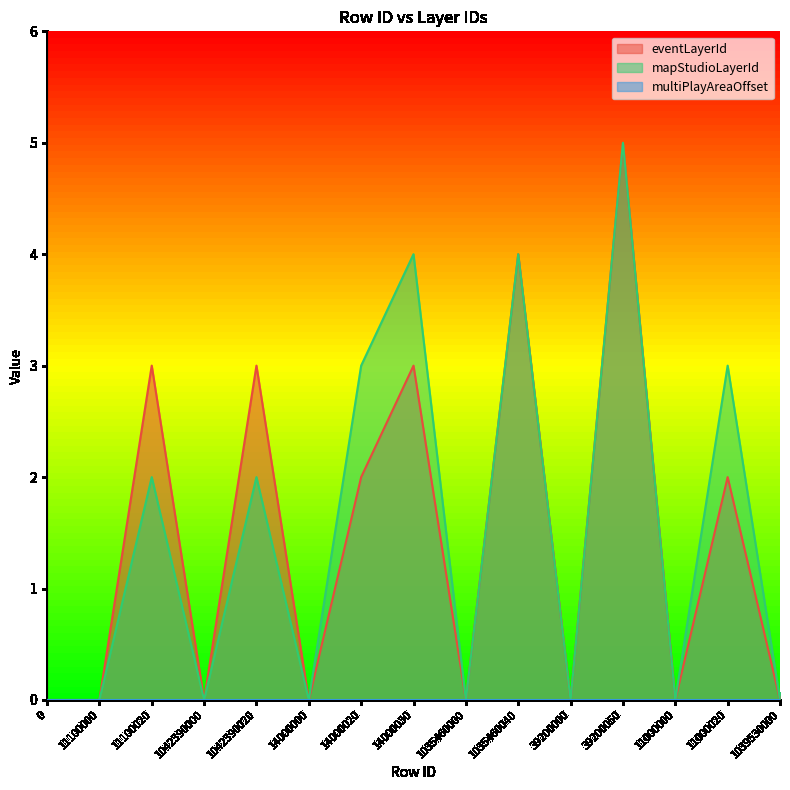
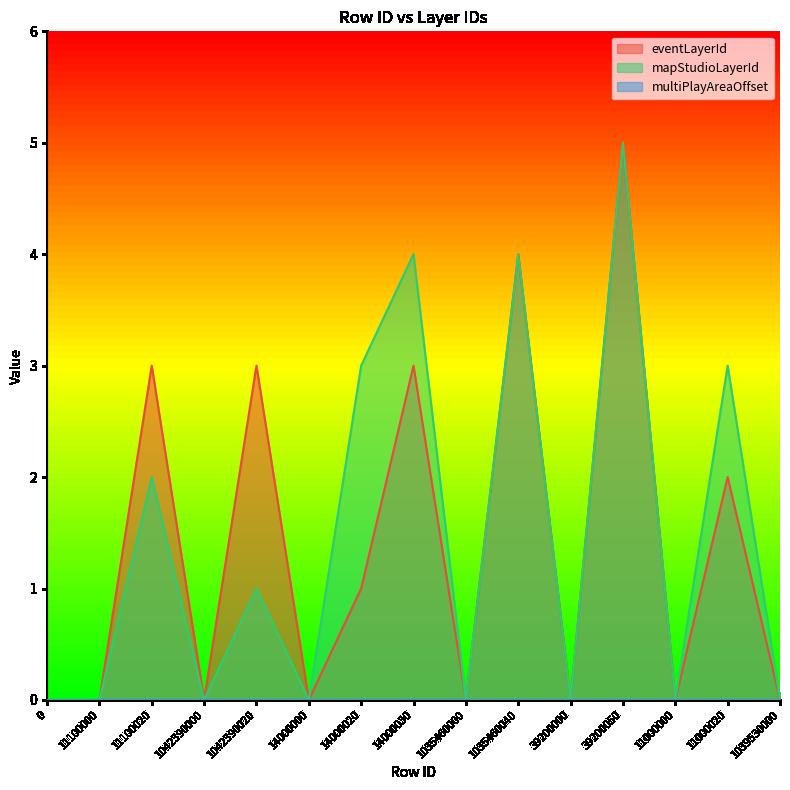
  {
    "eventLayerId": {
      "11100020": 3,
      "1042390020": 3,
-     "14000020": 2,
+     "14000020": 1,
      "14000030": 3,
      "11000020": 2
    },
    "mapStudioLayerId": {
      "11100020": 2,
-     "1042390020": 2,
+     "1042390020": 1,
      "14000020": 3,
      "14000030": 4,
      "11000020": 3
    },
    "multiPlayAreaOffset": {
      "11100020": 0,
      "1042390020": 0,
      "14000020": 0,
      "14000030": 0,
      "1035460040": 0,
      "39200050": 0,
      "11000020": 0
    }
  }
